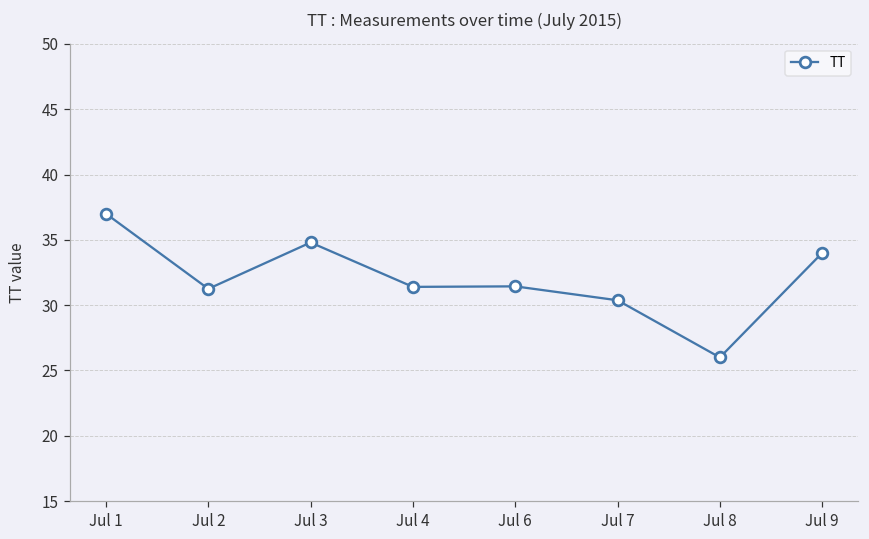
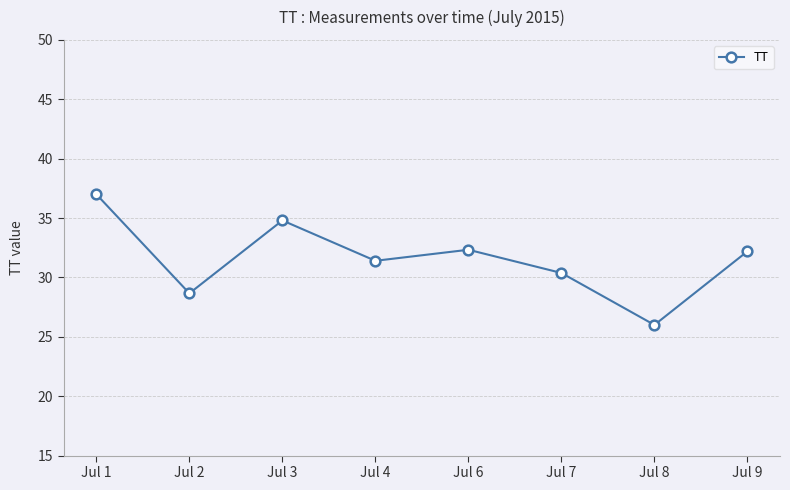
  {
    "Jul 1": 37.0,
-   "Jul 2": 31.3,
+   "Jul 2": 28.7,
    "Jul 3": 34.8,
    "Jul 4": 31.4,
-   "Jul 6": 31.4,
+   "Jul 6": 32.3,
    "Jul 7": 30.4,
    "Jul 8": 26.0,
-   "Jul 9": 34.0
+   "Jul 9": 32.2
  }
